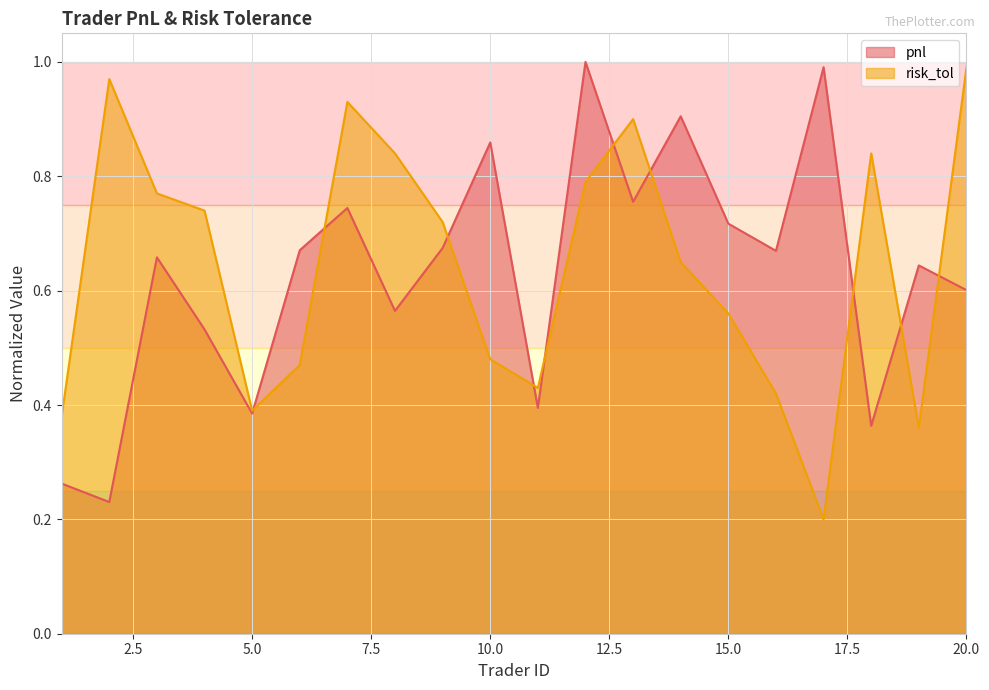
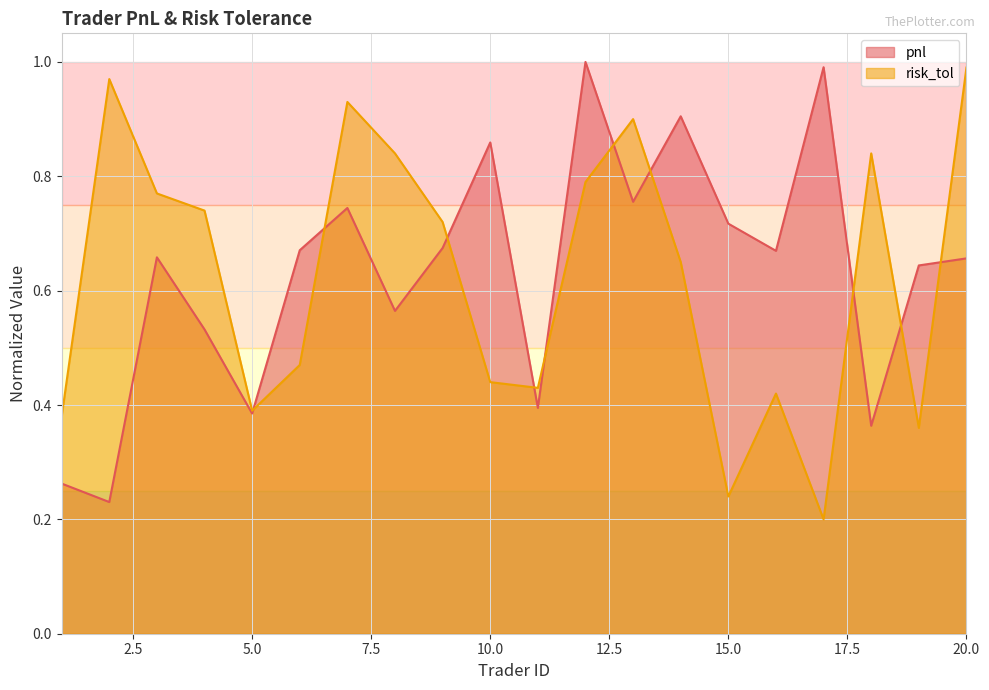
  {
    "pnl": {
      "5.0": 0.39,
      "10.0": 0.86,
      "15.0": 0.72,
-     "20.0": 0.60
+     "20.0": 0.66
    },
    "risk_tol": {
      "5.0": 0.39,
-     "10.0": 0.48,
-     "15.0": 0.56,
+     "10.0": 0.44,
+     "15.0": 0.24,
      "20.0": 0.99
    }
  }
